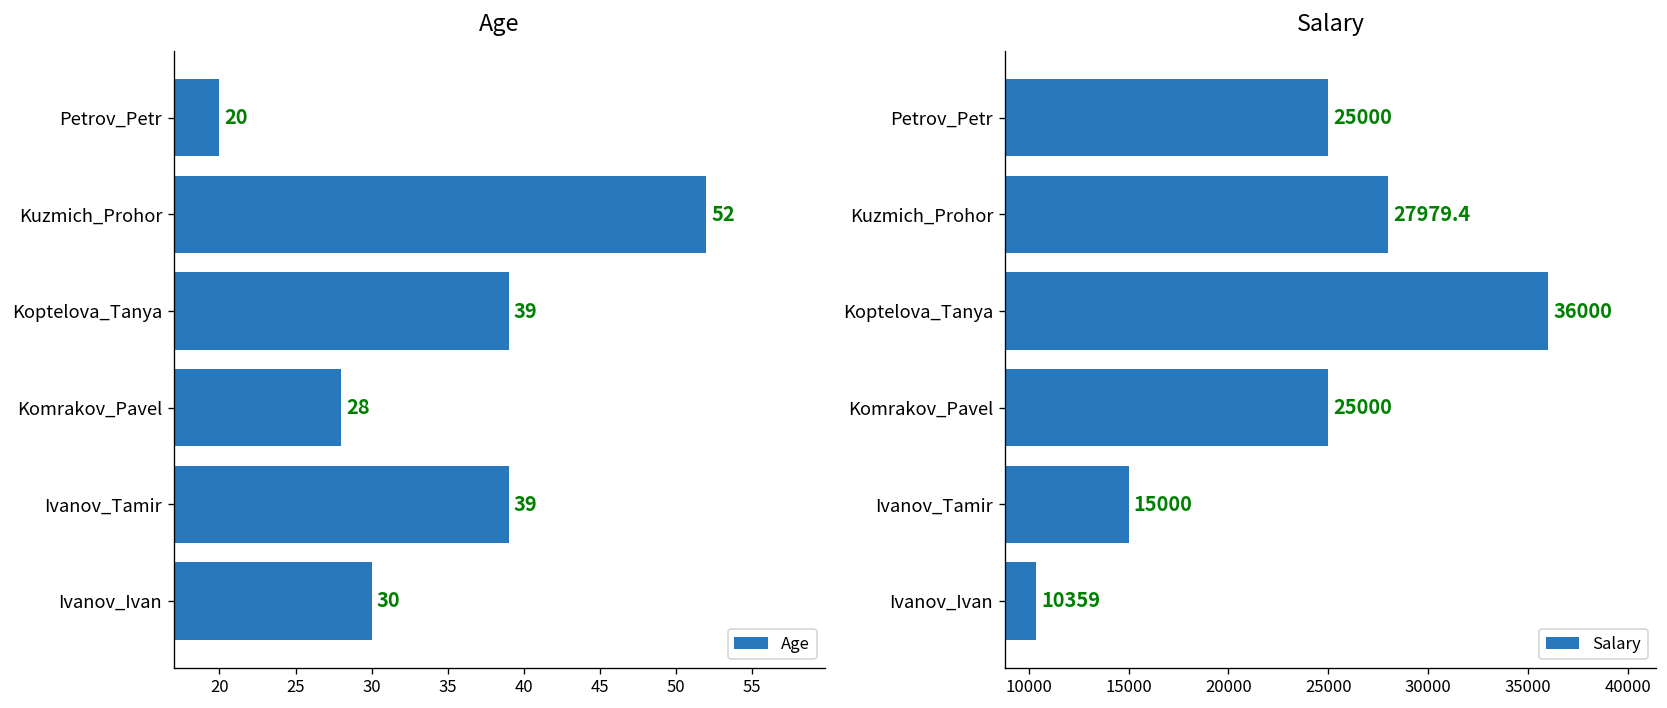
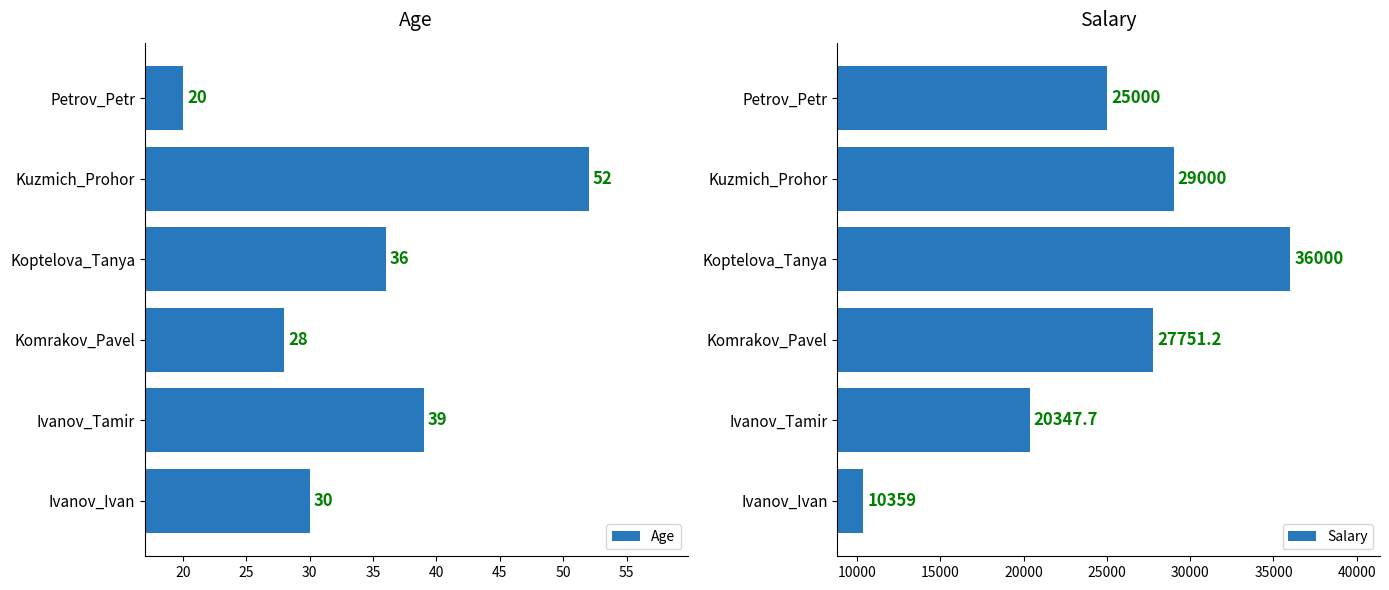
  {
    "Age": {
      "Petrov_Petr": 20,
      "Kuzmich_Prohor": 52,
-     "Koptelova_Tanya": 39,
+     "Koptelova_Tanya": 36,
      "Komrakov_Pavel": 28,
      "Ivanov_Tamir": 39,
      "Ivanov_Ivan": 30
    },
    "Salary": {
      "Petrov_Petr": 25000,
-     "Kuzmich_Prohor": 27979.4,
+     "Kuzmich_Prohor": 29000,
      "Koptelova_Tanya": 36000,
-     "Komrakov_Pavel": 25000,
-     "Ivanov_Tamir": 15000,
+     "Komrakov_Pavel": 27751.2,
+     "Ivanov_Tamir": 20347.7,
      "Ivanov_Ivan": 10359
    }
  }
